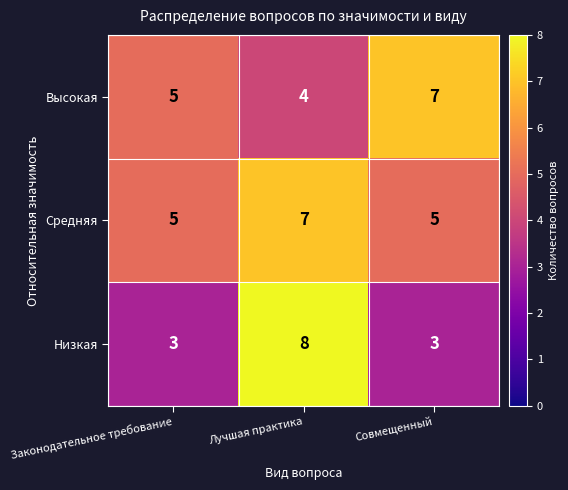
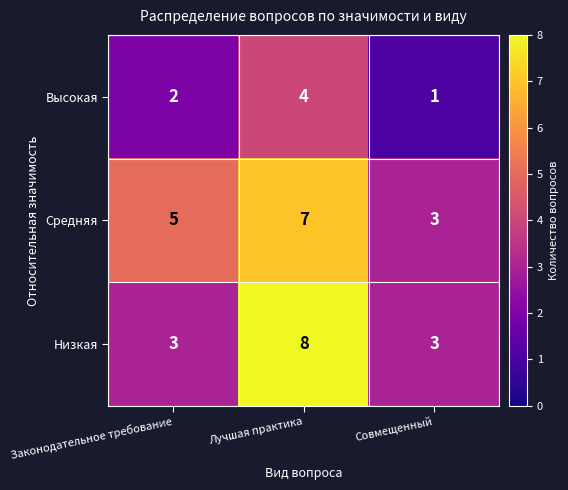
  {
    "Высокая": {
-     "Законодательное требование": 5,
+     "Законодательное требование": 2,
      "Лучшая практика": 4,
-     "Совмещенный": 7
+     "Совмещенный": 1
    },
    "Средняя": {
      "Законодательное требование": 5,
      "Лучшая практика": 7,
-     "Совмещенный": 5
+     "Совмещенный": 3
    },
    "Низкая": {
      "Законодательное требование": 3,
      "Лучшая практика": 8,
      "Совмещенный": 3
    }
  }
